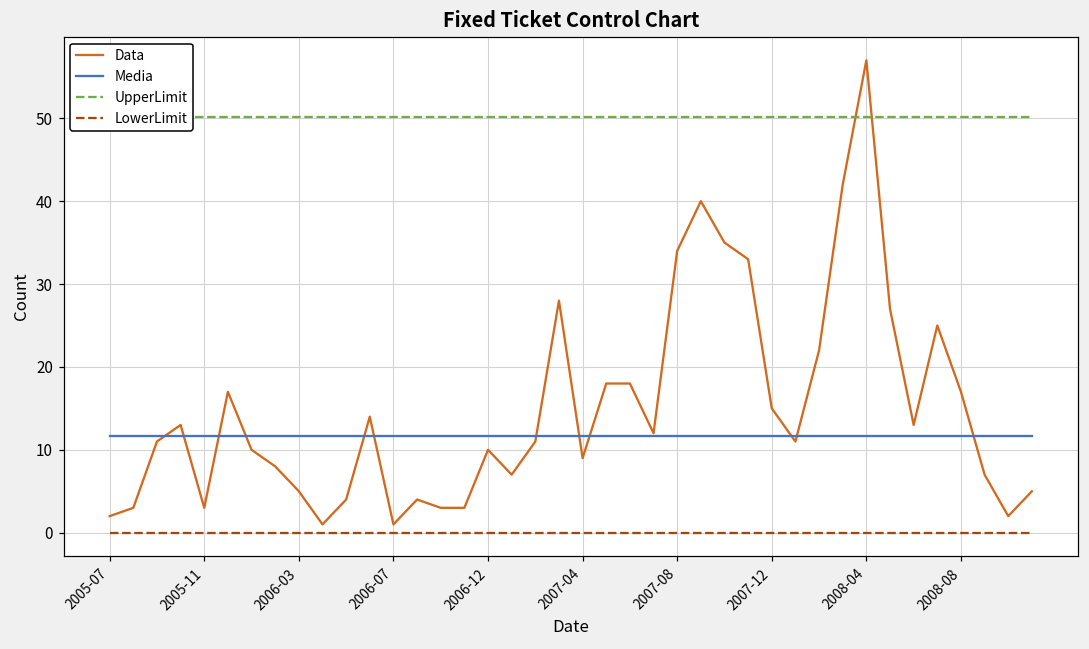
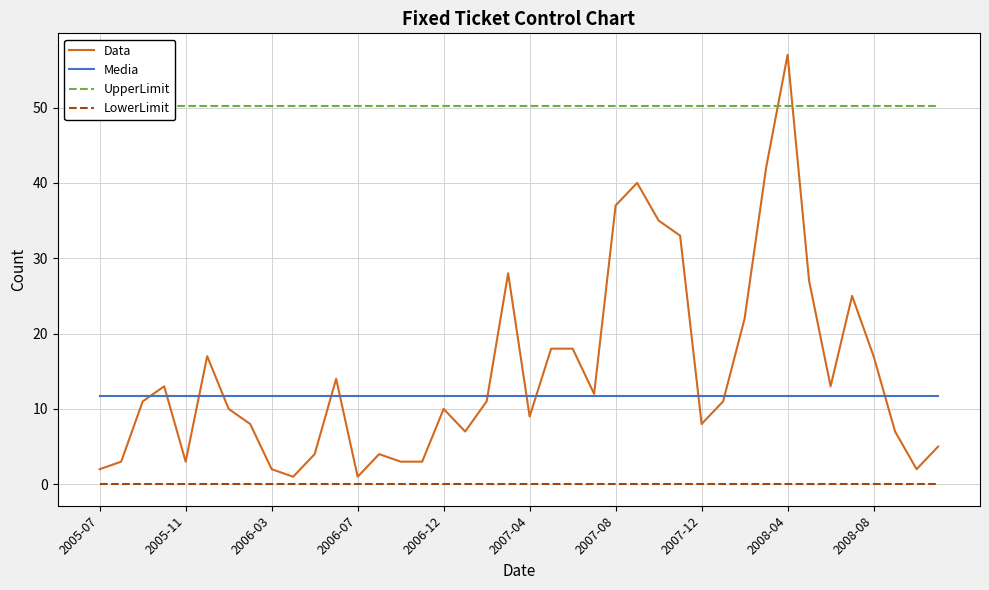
  {
    "Data": {
      "2005-07": 2,
      "2005-11": 3,
-     "2006-03": 5,
+     "2006-03": 2,
      "2006-07": 1,
      "2006-12": 10,
      "2007-04": 9,
-     "2007-08": 34,
-     "2007-12": 15,
+     "2007-08": 37,
+     "2007-12": 8,
      "2008-04": 57,
      "2008-08": 17
    },
    "Media": {
      "2005-07": 12,
      "2005-11": 12,
      "2006-03": 12,
      "2006-07": 12,
      "2006-12": 12,
      "2007-04": 12,
      "2007-08": 12,
      "2007-12": 12,
      "2008-04": 12,
      "2008-08": 12
    },
    "UpperLimit": {
      "2005-11": 50,
      "2006-03": 50,
      "2006-07": 50,
      "2006-12": 50,
      "2007-04": 50,
      "2007-08": 50,
      "2007-12": 50,
      "2008-04": 50,
      "2008-08": 50
    },
    "LowerLimit": {
      "2005-07": 0,
      "2005-11": 0,
      "2006-03": 0,
      "2006-07": 0,
      "2006-12": 0,
      "2007-04": 0,
      "2007-08": 0,
      "2007-12": 0,
      "2008-04": 0,
      "2008-08": 0
    }
  }
